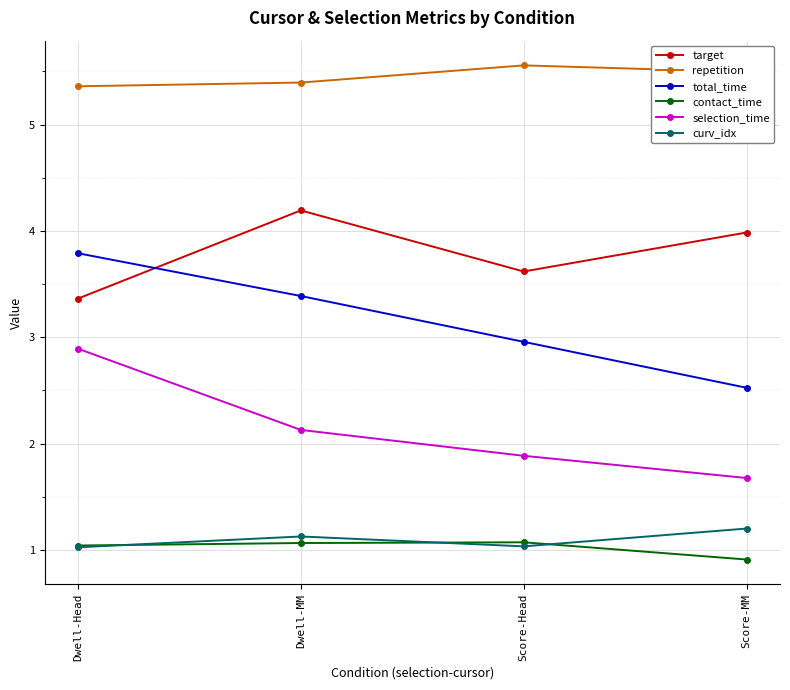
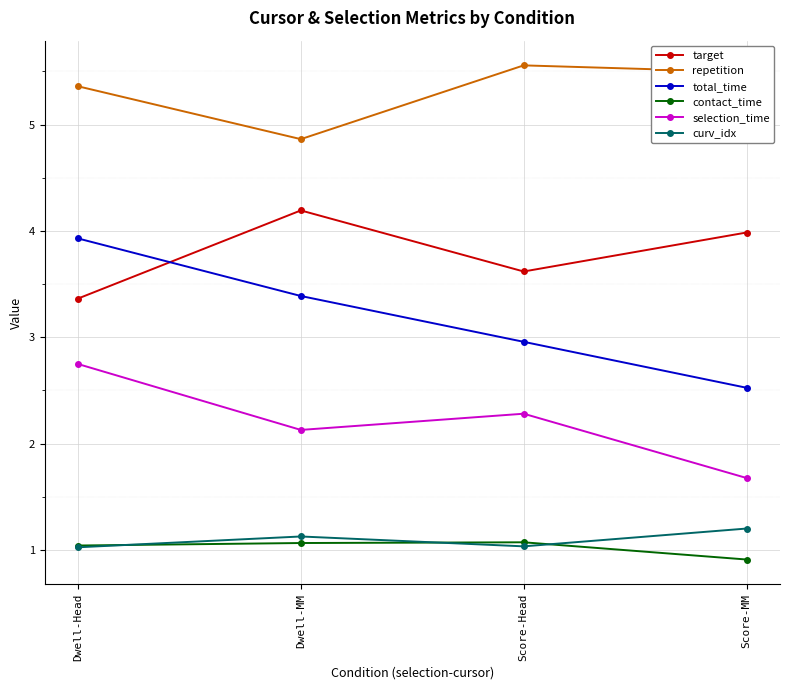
  {
    "target": {
      "Dwell-Head": 3.36,
      "Dwell-MM": 4.19,
      "Score-Head": 3.62,
      "Score-MM": 3.98
    },
    "repetition": {
      "Dwell-Head": 5.36,
-     "Dwell-MM": 5.39,
+     "Dwell-MM": 4.86,
      "Score-Head": 5.56
    },
    "total_time": {
-     "Dwell-Head": 3.79,
+     "Dwell-Head": 3.93,
      "Dwell-MM": 3.39,
      "Score-Head": 2.96,
      "Score-MM": 2.52
    },
    "contact_time": {
      "Dwell-MM": 1.06,
      "Score-Head": 1.07,
      "Score-MM": 0.91
    },
    "selection_time": {
-     "Dwell-Head": 2.89,
+     "Dwell-Head": 2.75,
      "Dwell-MM": 2.13,
-     "Score-Head": 1.89,
+     "Score-Head": 2.28,
      "Score-MM": 1.68
    },
    "curv_idx": {
      "Dwell-MM": 1.13,
      "Score-Head": 1.03,
      "Score-MM": 1.20
    }
  }
